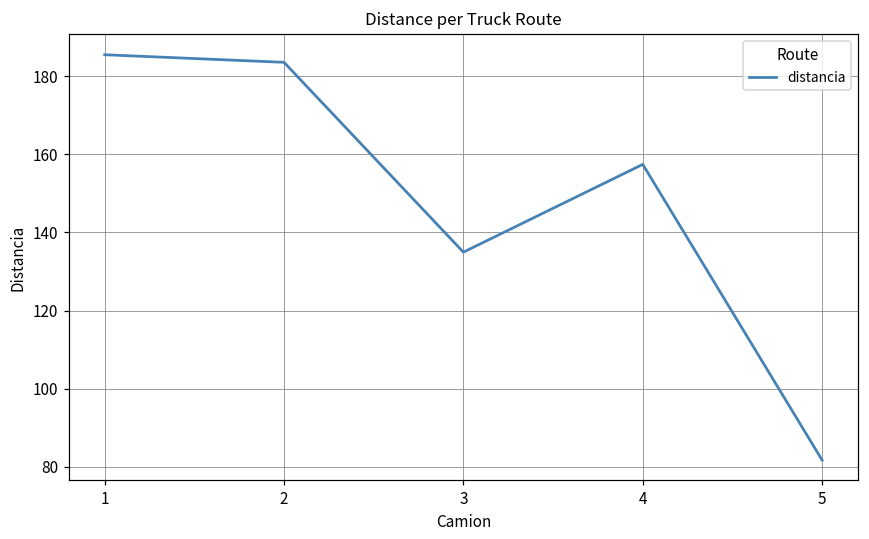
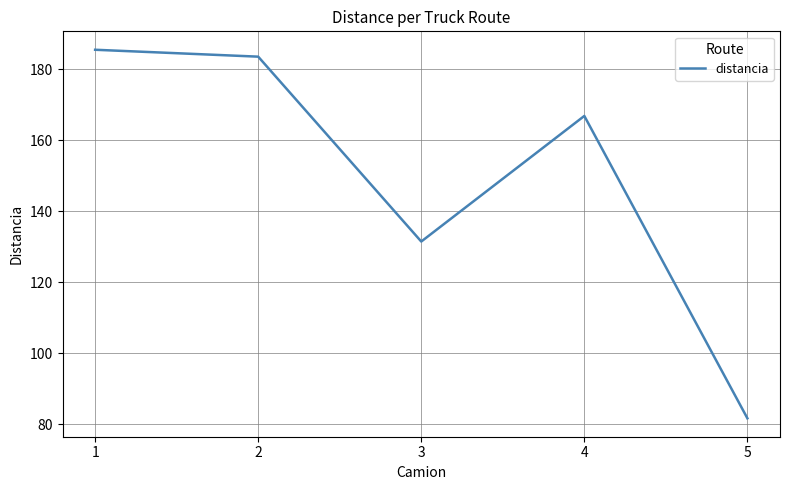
  {
    "1": 185,
    "2": 184,
-   "3": 135,
-   "4": 157,
+   "3": 132,
+   "4": 167,
    "5": 82
  }
